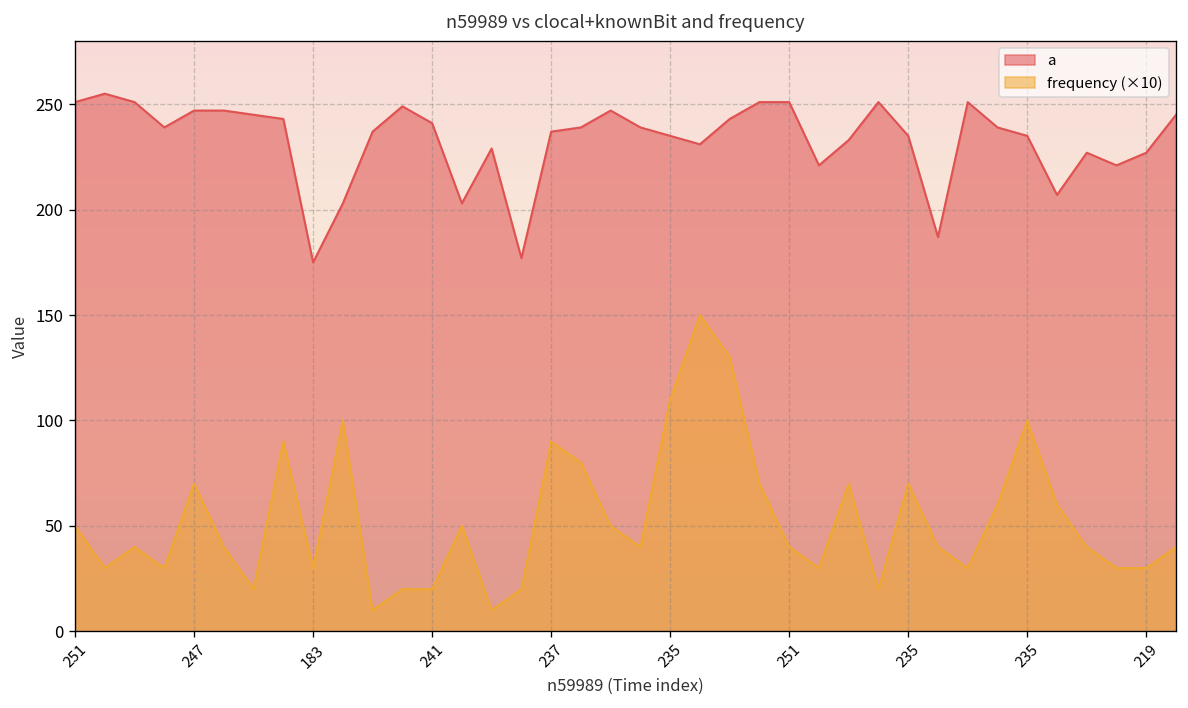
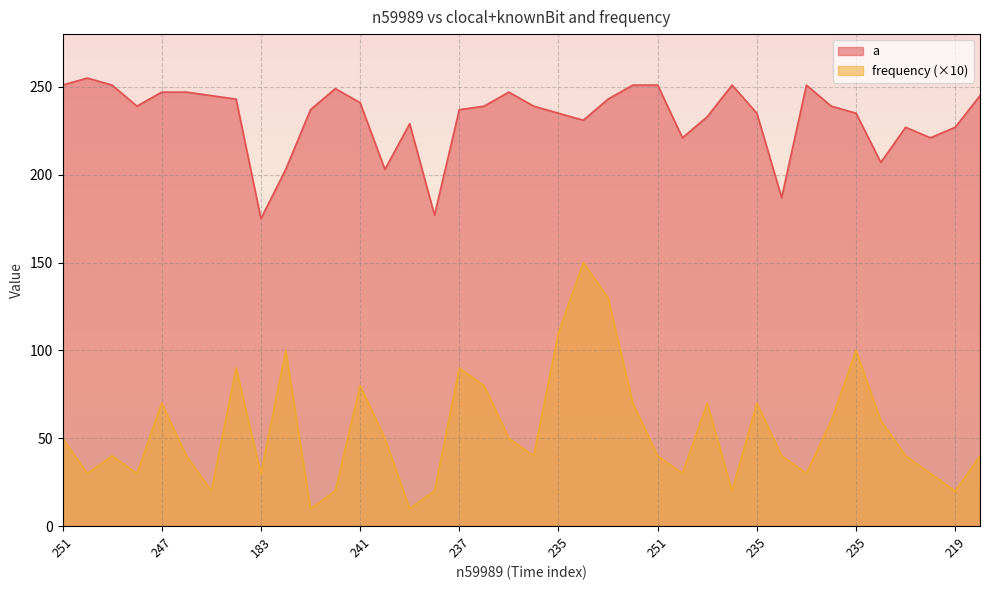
  {
    "a": {
      "183": 175,
      "241": 241,
      "219": 227
    },
    "frequency (×10)": {
      "183": 30,
-     "241": 20,
-     "219": 30
+     "241": 80,
+     "219": 20
    }
  }
